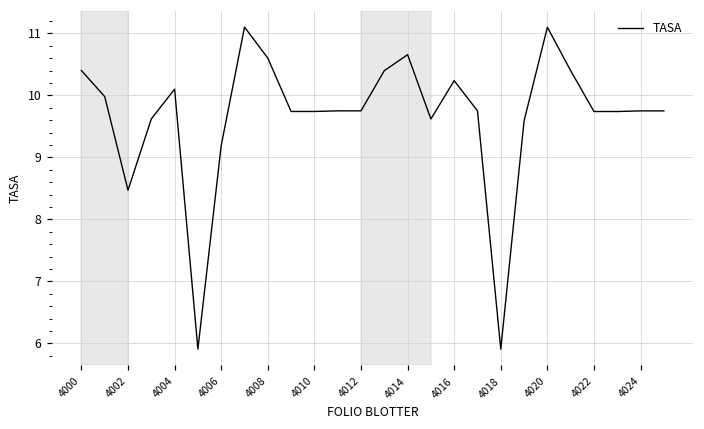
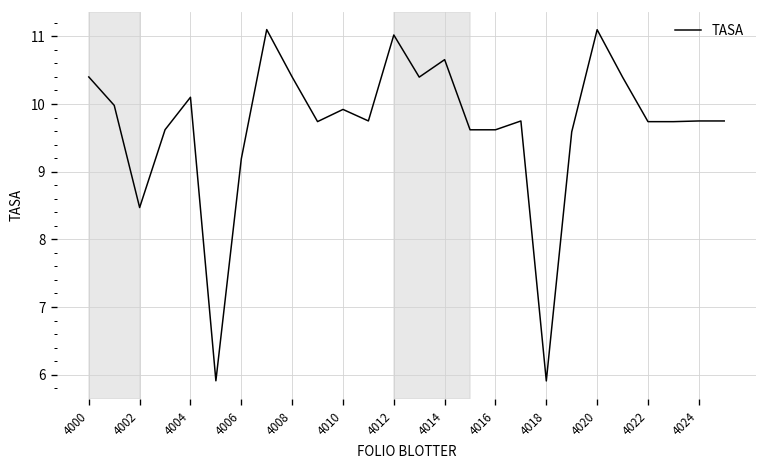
  {
    "4000": 10.4,
    "4002": 8.5,
    "4004": 10.1,
    "4006": 9.2,
-   "4008": 10.6,
-   "4010": 9.7,
-   "4012": 9.8,
+   "4008": 10.4,
+   "4010": 9.9,
+   "4012": 11.0,
    "4014": 10.7,
-   "4016": 10.2,
+   "4016": 9.6,
    "4018": 5.9,
    "4020": 11.1,
    "4022": 9.7,
    "4024": 9.7
  }
